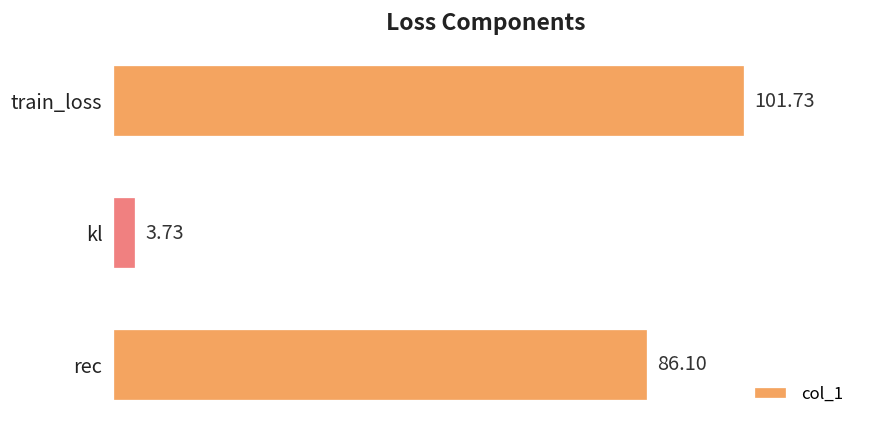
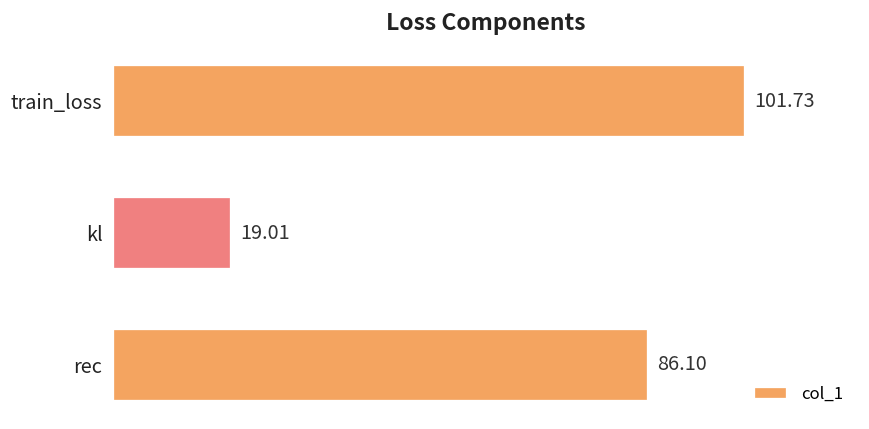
  {
    "train_loss": 101.73,
-   "kl": 3.73,
+   "kl": 19.01,
    "rec": 86.10
  }
